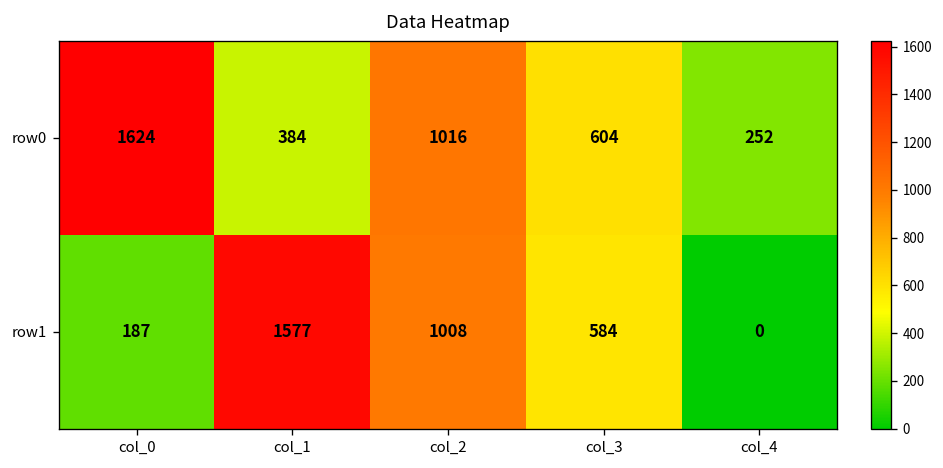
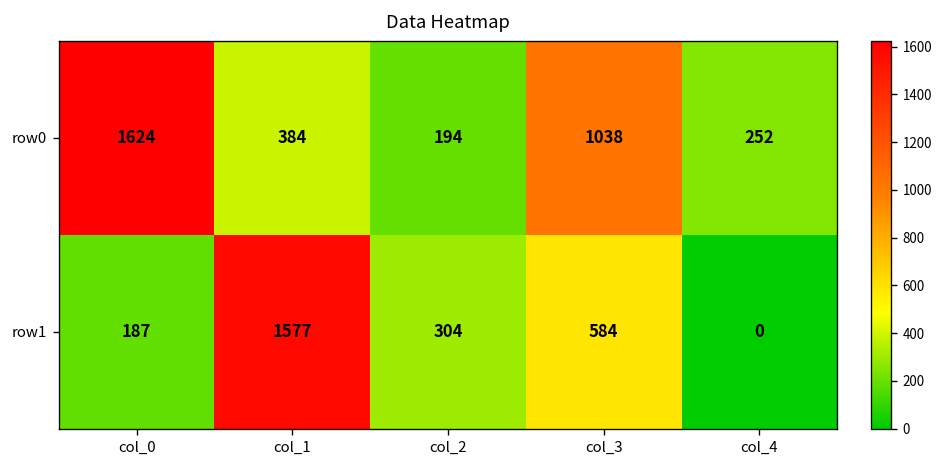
  {
    "row0": {
      "col_0": 1624,
      "col_1": 384,
-     "col_2": 1016,
-     "col_3": 604,
+     "col_2": 194,
+     "col_3": 1038,
      "col_4": 252
    },
    "row1": {
      "col_0": 187,
      "col_1": 1577,
-     "col_2": 1008,
+     "col_2": 304,
      "col_3": 584,
      "col_4": 0
    }
  }
